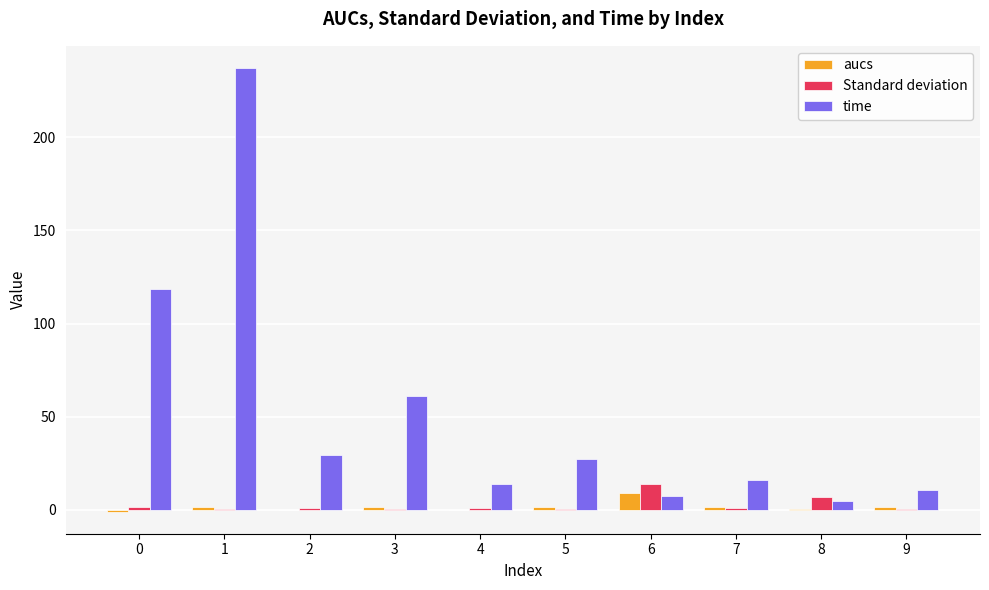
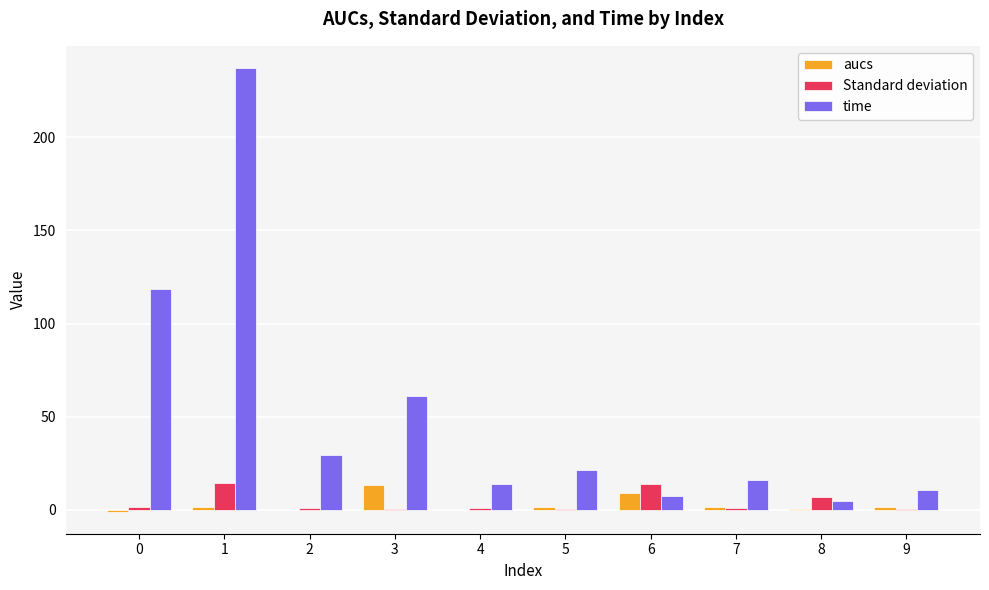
  {
    "aucs": {
      "1": 2,
-     "3": 1,
+     "3": 14,
      "5": 2,
      "6": 9,
      "7": 1,
      "9": 1
    },
    "Standard deviation": {
      "0": 1,
-     "1": 1,
+     "1": 15,
      "6": 14,
      "8": 7
    },
    "time": {
      "0": 119,
      "1": 237,
      "2": 30,
      "3": 61,
      "4": 14,
-     "5": 28,
+     "5": 21,
      "6": 8,
      "7": 16,
      "8": 5,
      "9": 11
    }
  }
